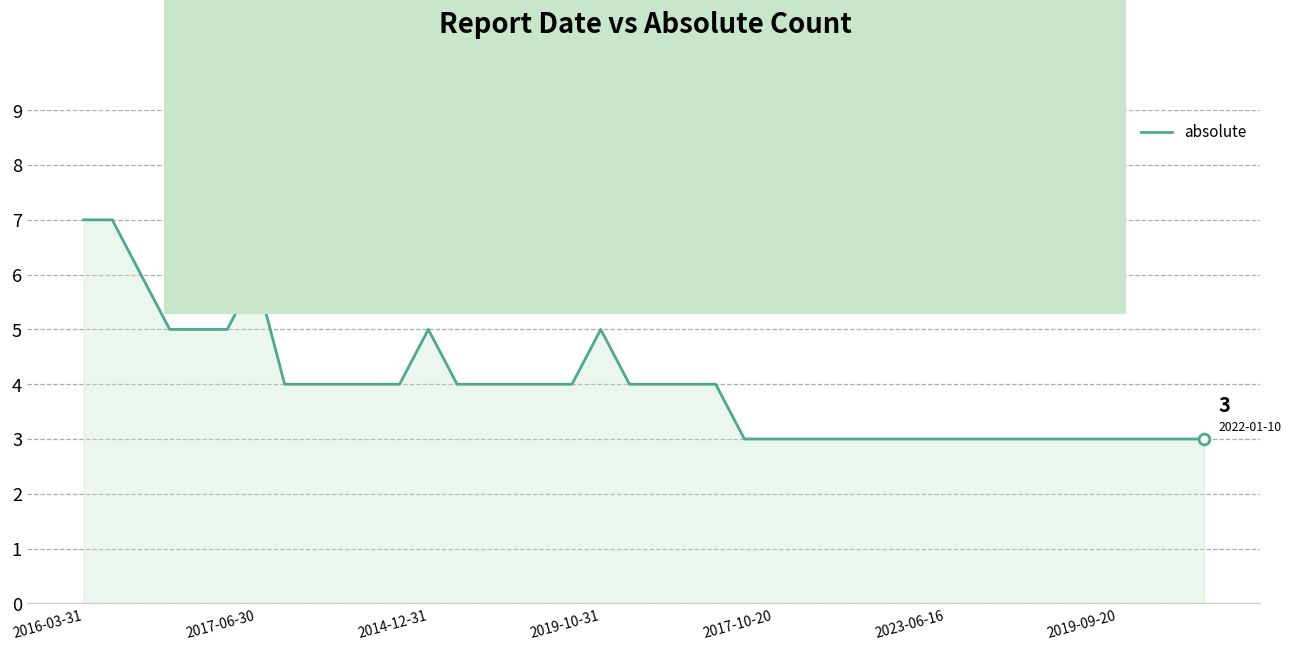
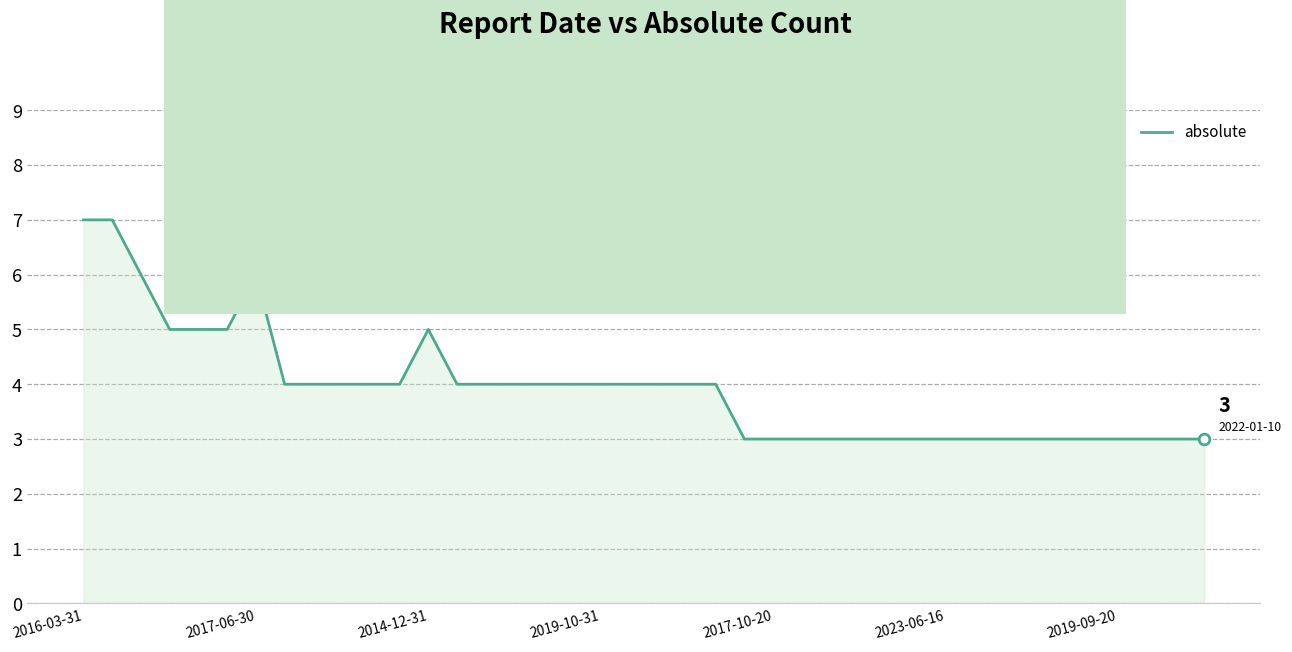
  {
    "absolute": {
      "2016-03-31": 7,
      "2017-06-30": 6,
      "2014-12-31": 5,
-     "2019-10-31": 5,
+     "2019-10-31": 4,
      "2017-10-20": 3,
      "2023-06-16": 3,
      "2019-09-20": 3
    }
  }
